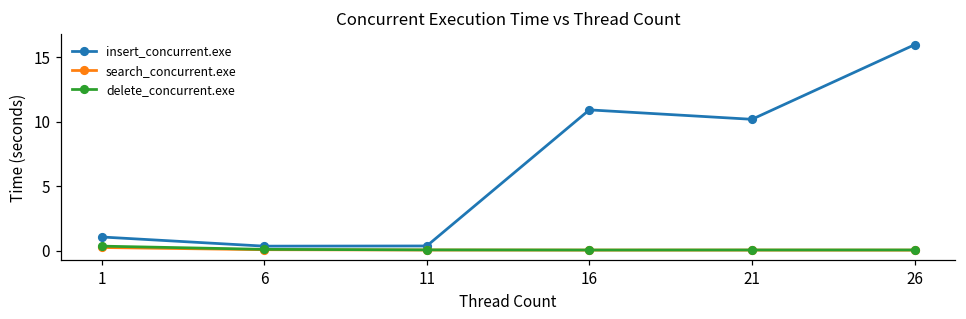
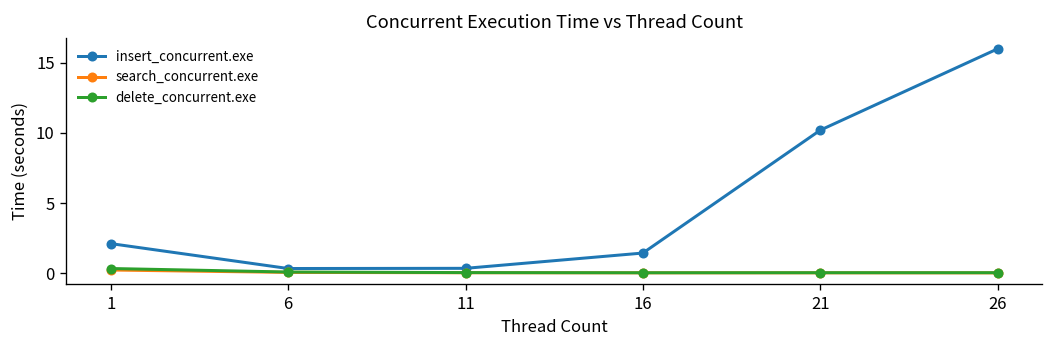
  {
    "insert_concurrent.exe": {
-     "1": 1.1,
+     "1": 2.1,
      "6": 0.3,
      "11": 0.4,
-     "16": 10.9,
+     "16": 1.5,
      "21": 10.2,
      "26": 16.0
    }
  }
